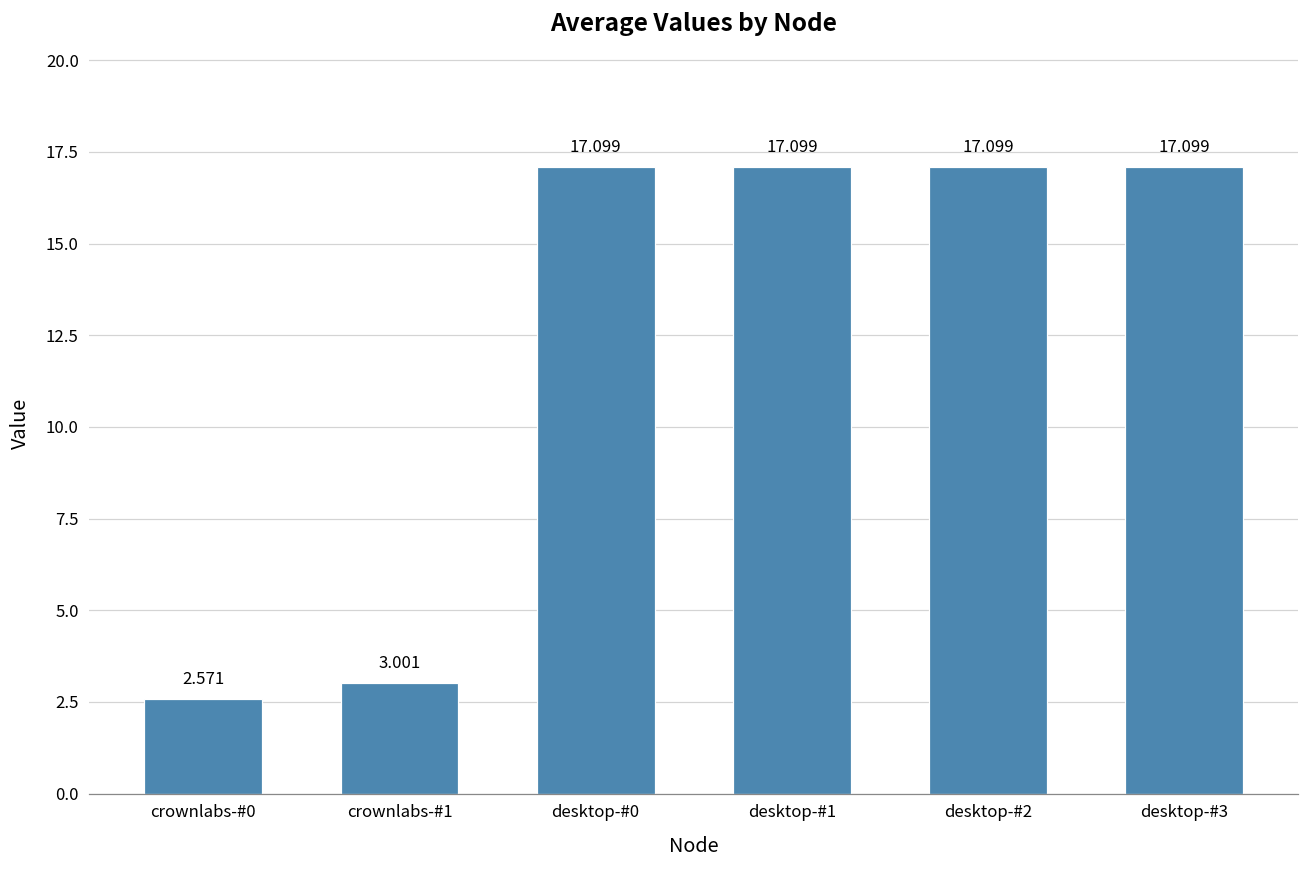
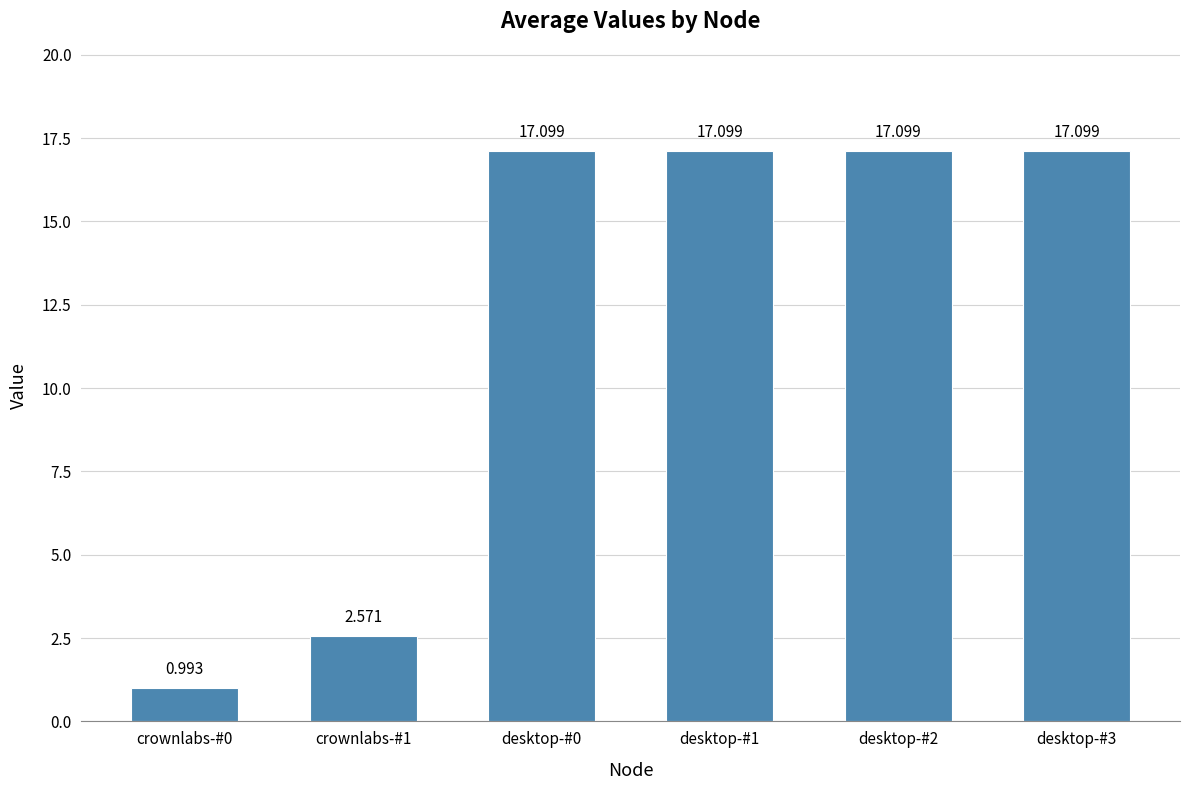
  {
-   "crownlabs-#0": 2.571,
-   "crownlabs-#1": 3.001,
+   "crownlabs-#0": 0.993,
+   "crownlabs-#1": 2.571,
    "desktop-#0": 17.099,
    "desktop-#1": 17.099,
    "desktop-#2": 17.099,
    "desktop-#3": 17.099
  }
